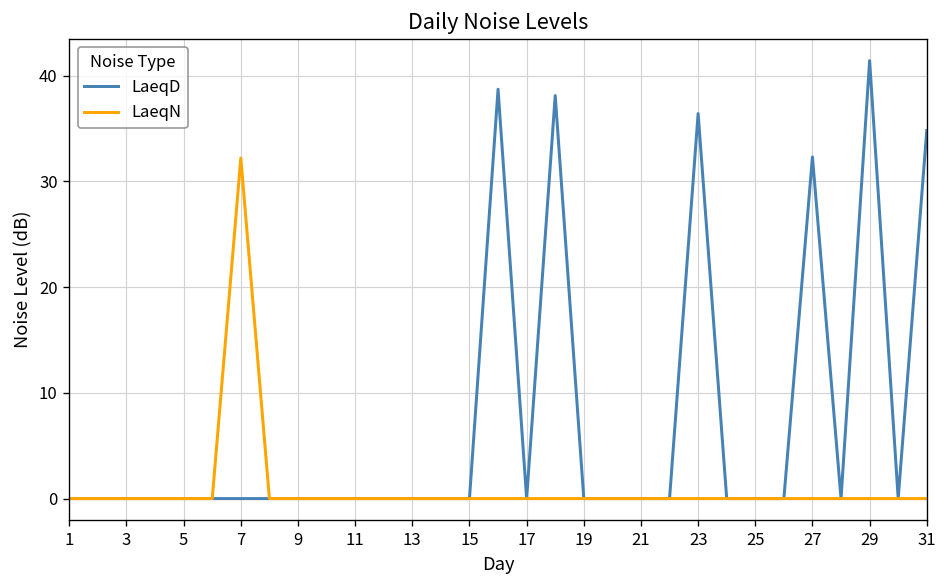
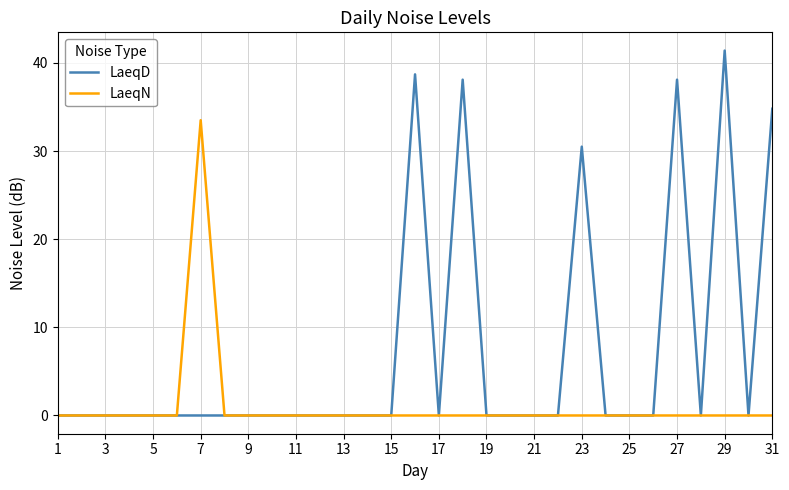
  {
    "LaeqD": {
      "7": 0,
-     "23": 36,
-     "27": 32,
+     "23": 31,
+     "27": 38,
      "29": 41,
      "31": 35
    },
    "LaeqN": {
-     "7": 32,
+     "7": 34,
      "23": 0,
      "27": 0,
      "29": 0,
      "31": 0
    }
  }
